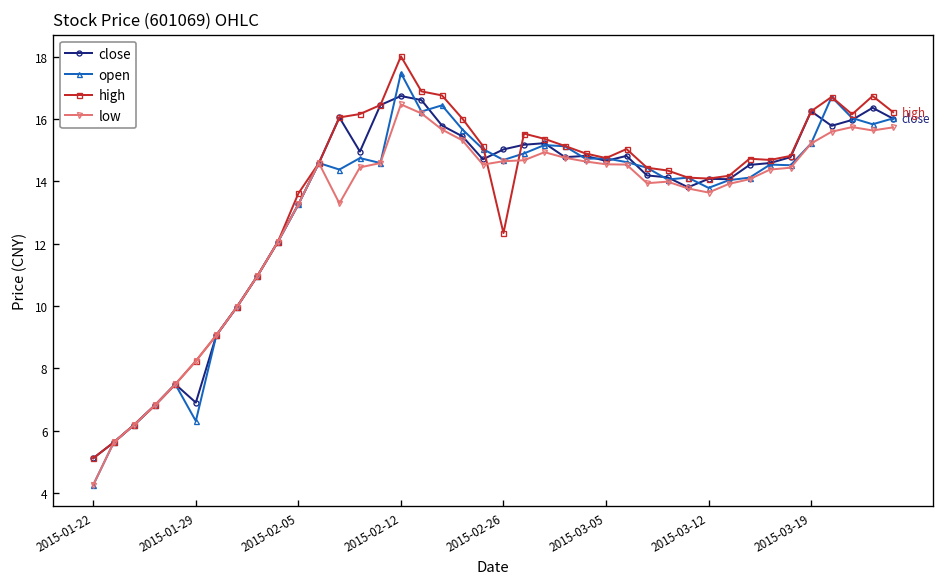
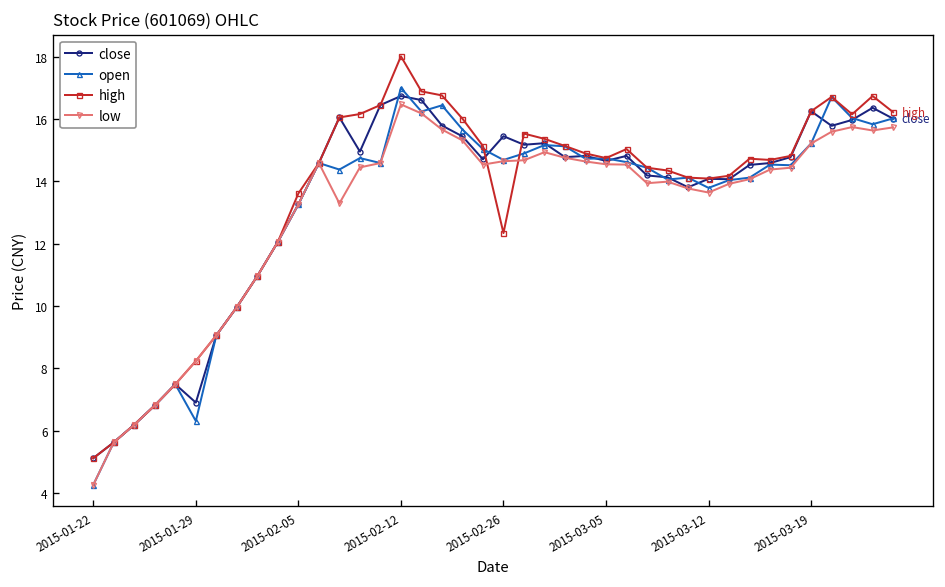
  {
    "close": {
      "2015-01-29": 6.9,
      "2015-02-12": 16.7,
-     "2015-02-26": 15.0
+     "2015-02-26": 15.4
    },
    "open": {
      "2015-01-29": 6.3,
-     "2015-02-12": 17.5,
+     "2015-02-12": 17.0,
      "2015-03-12": 13.8
    },
    "high": {
      "2015-02-05": 13.6,
      "2015-02-12": 18.0,
      "2015-02-26": 12.3
    },
    "low": {
      "2015-02-12": 16.5,
      "2015-03-05": 14.5,
      "2015-03-12": 13.6
    }
  }
